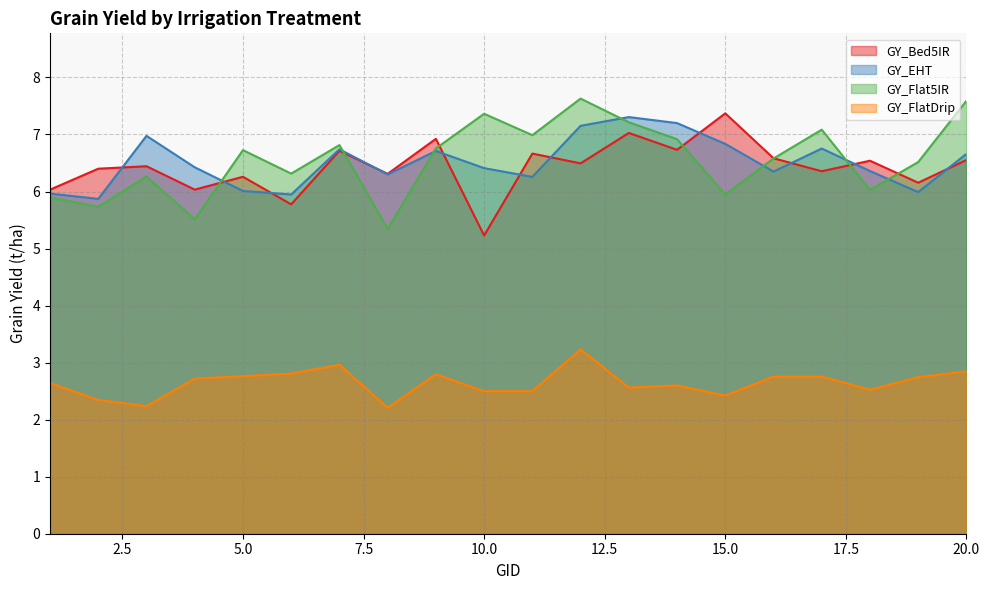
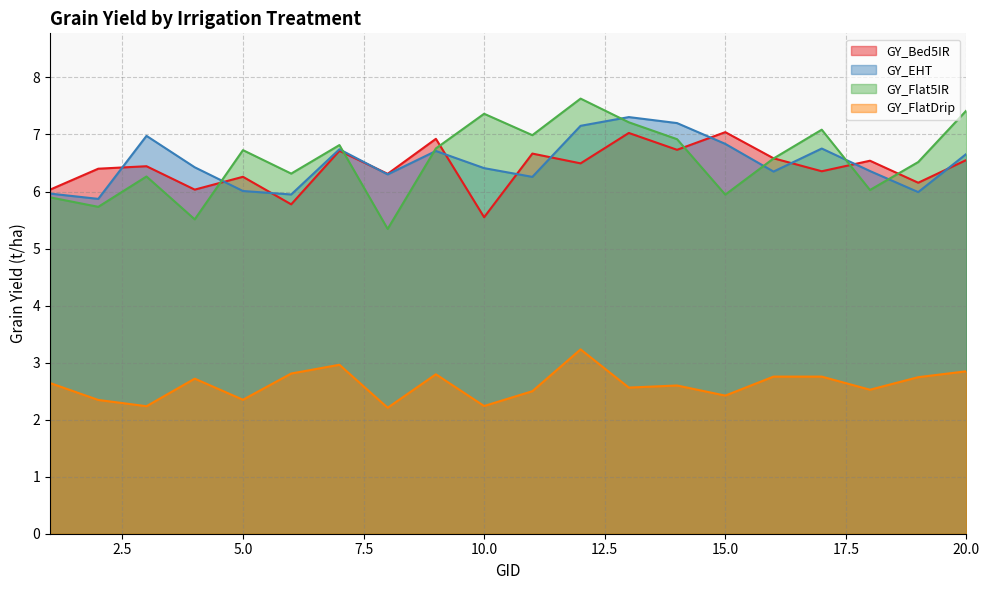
  {
    "GY_Bed5IR": {
      "5.0": 6.3,
-     "10.0": 5.2,
-     "15.0": 7.4,
+     "10.0": 5.5,
+     "15.0": 7.0,
      "20.0": 6.6
    },
    "GY_EHT": {
      "5.0": 6.0,
      "10.0": 6.4,
      "15.0": 6.8,
      "20.0": 6.7
    },
    "GY_Flat5IR": {
      "5.0": 6.7,
      "10.0": 7.4,
      "15.0": 5.9,
-     "20.0": 7.6
+     "20.0": 7.4
    },
    "GY_FlatDrip": {
-     "5.0": 2.8,
-     "10.0": 2.5,
+     "5.0": 2.3,
+     "10.0": 2.2,
      "15.0": 2.4,
      "20.0": 2.8
    }
  }
